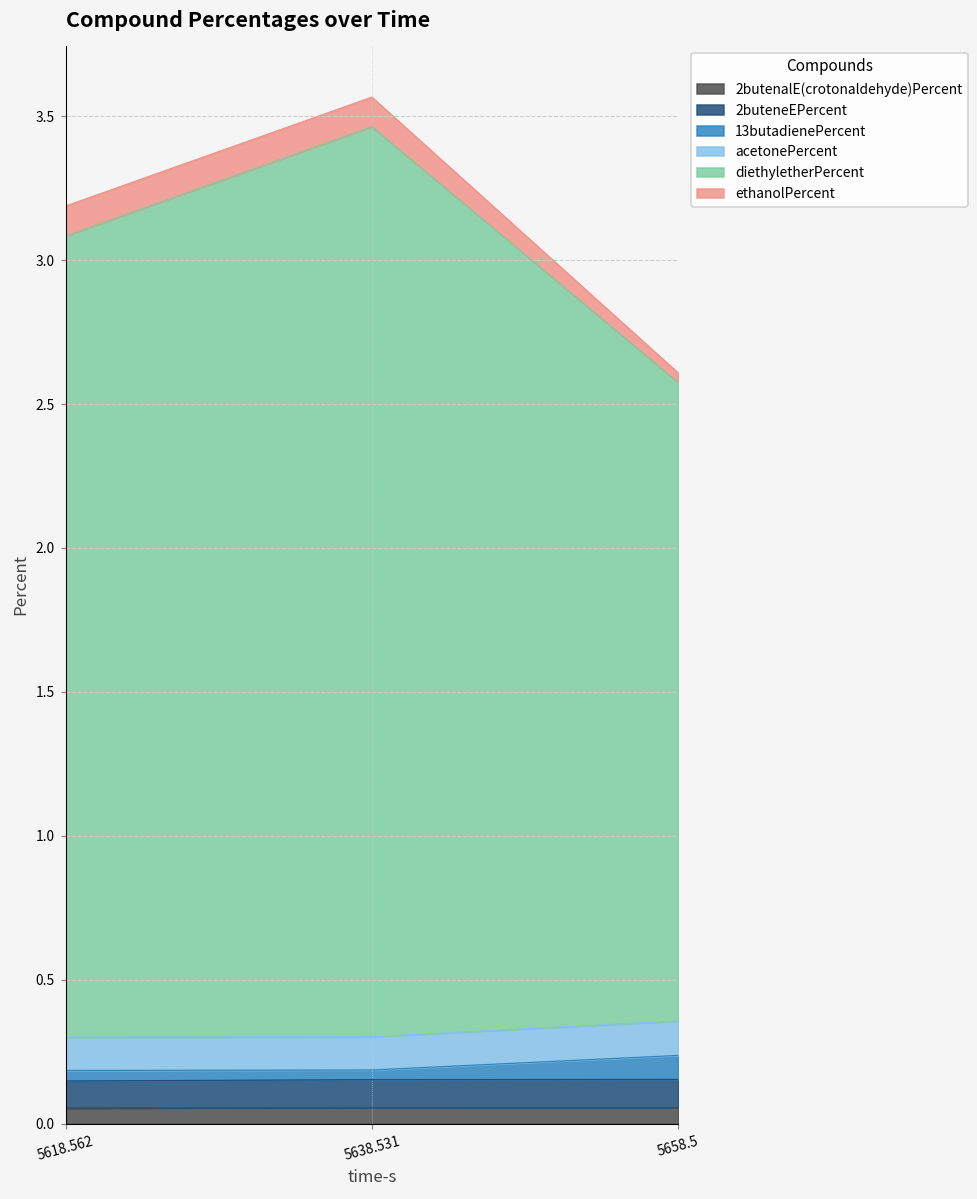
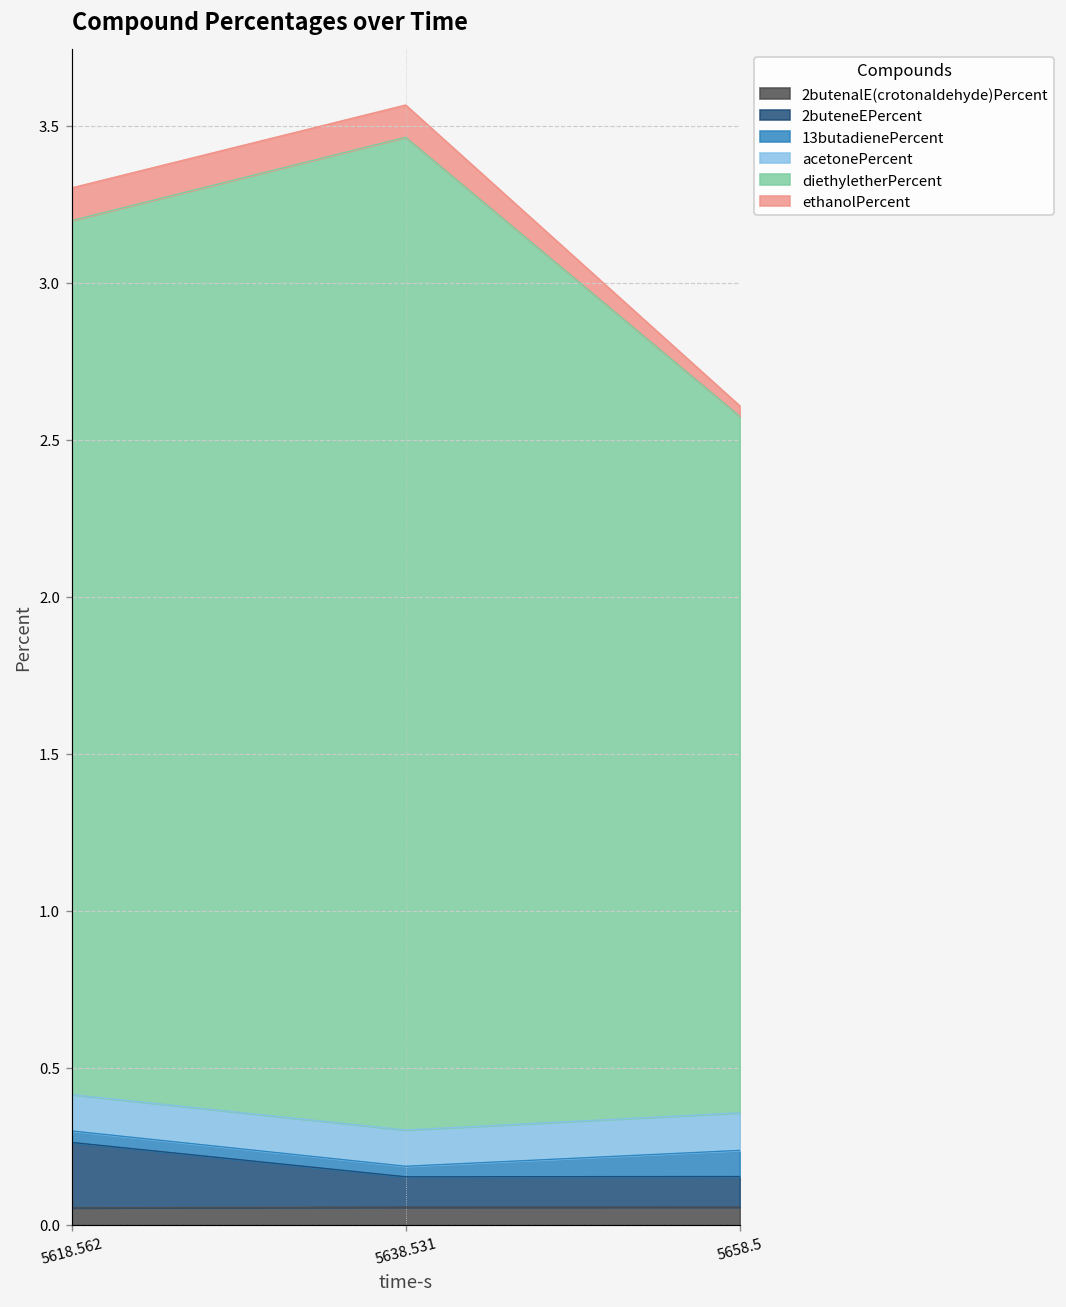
  {
    "2butenalE(crotonaldehyde)Percent": {
      "5618.562": 0.05,
      "5638.531": 0.06,
      "5658.5": 0.06
    },
    "2buteneEPercent": {
-     "5618.562": 0.09,
+     "5618.562": 0.21,
      "5638.531": 0.10,
      "5658.5": 0.10
    },
    "13butadienePercent": {
      "5618.562": 0.04,
      "5638.531": 0.03,
      "5658.5": 0.08
    },
    "acetonePercent": {
      "5618.562": 0.12,
      "5638.531": 0.12,
      "5658.5": 0.12
    },
    "diethyletherPercent": {
      "5618.562": 2.78,
      "5638.531": 3.16,
      "5658.5": 2.22
    },
    "ethanolPercent": {
      "5618.562": 0.10,
      "5638.531": 0.10,
      "5658.5": 0.03
    }
  }
